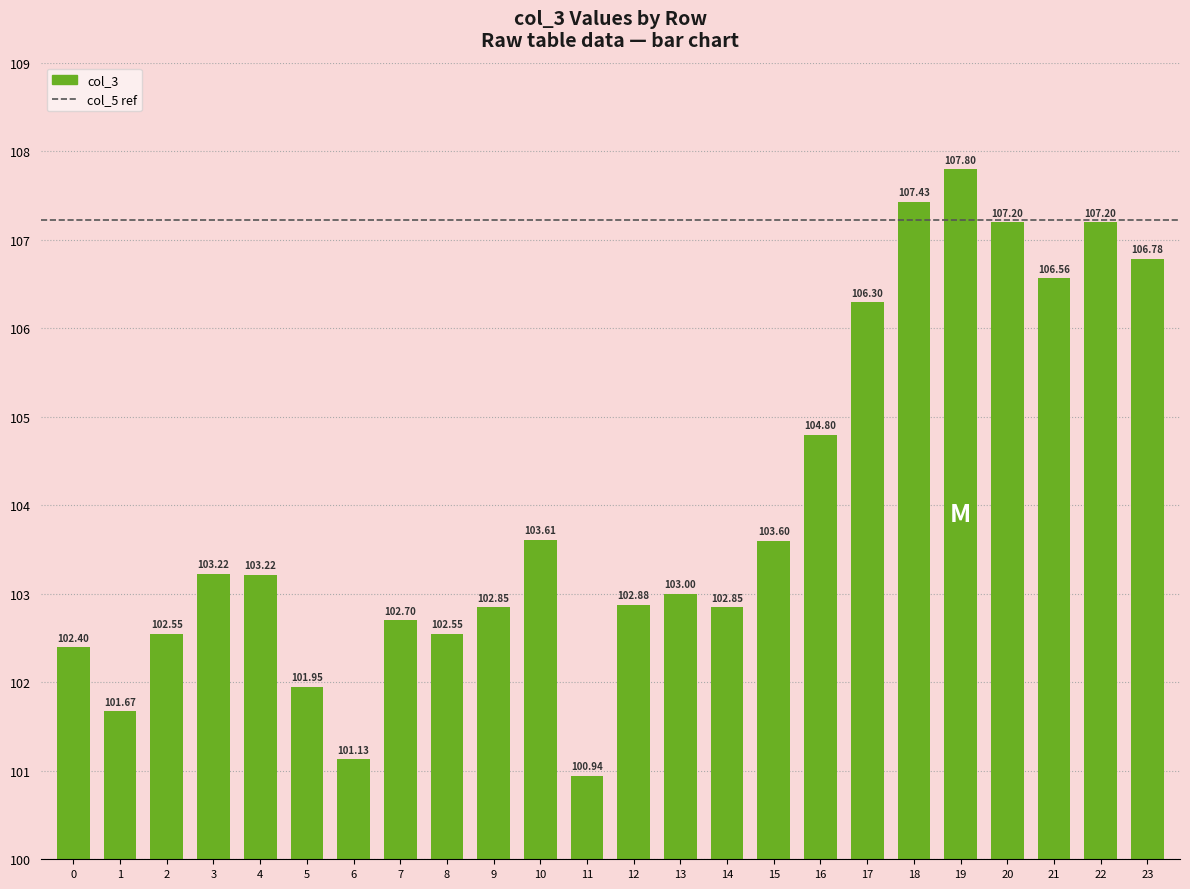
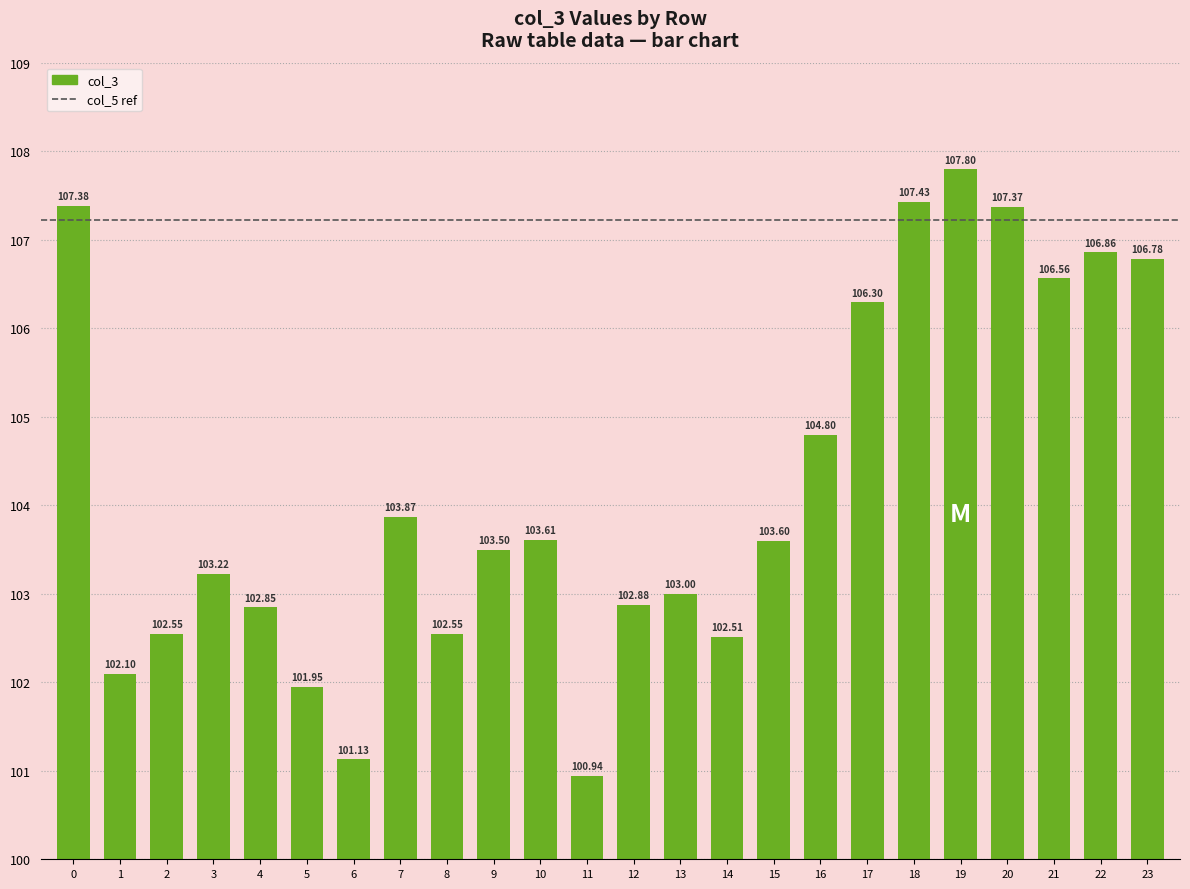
  {
-   "0": 102.40,
-   "1": 101.67,
+   "0": 107.38,
+   "1": 102.10,
    "2": 102.55,
    "3": 103.22,
-   "4": 103.22,
+   "4": 102.85,
    "5": 101.95,
    "6": 101.13,
-   "7": 102.70,
+   "7": 103.87,
    "8": 102.55,
-   "9": 102.85,
+   "9": 103.50,
    "10": 103.61,
    "11": 100.94,
    "12": 102.88,
    "13": 103.00,
-   "14": 102.85,
+   "14": 102.51,
    "15": 103.60,
    "16": 104.80,
    "17": 106.30,
    "18": 107.43,
    "19": 107.80,
-   "20": 107.20,
+   "20": 107.37,
    "21": 106.56,
-   "22": 107.20,
+   "22": 106.86,
    "23": 106.78
  }
